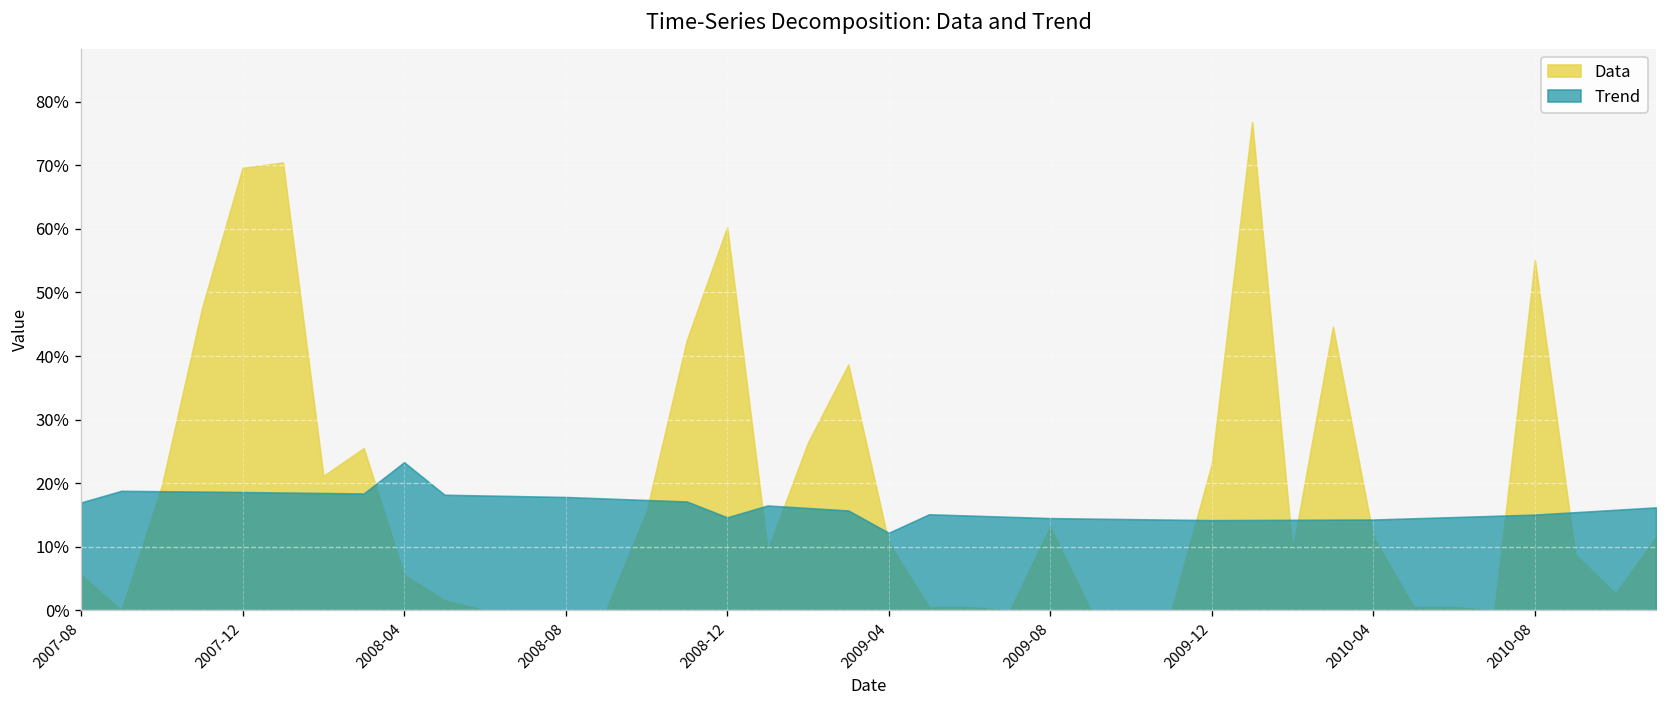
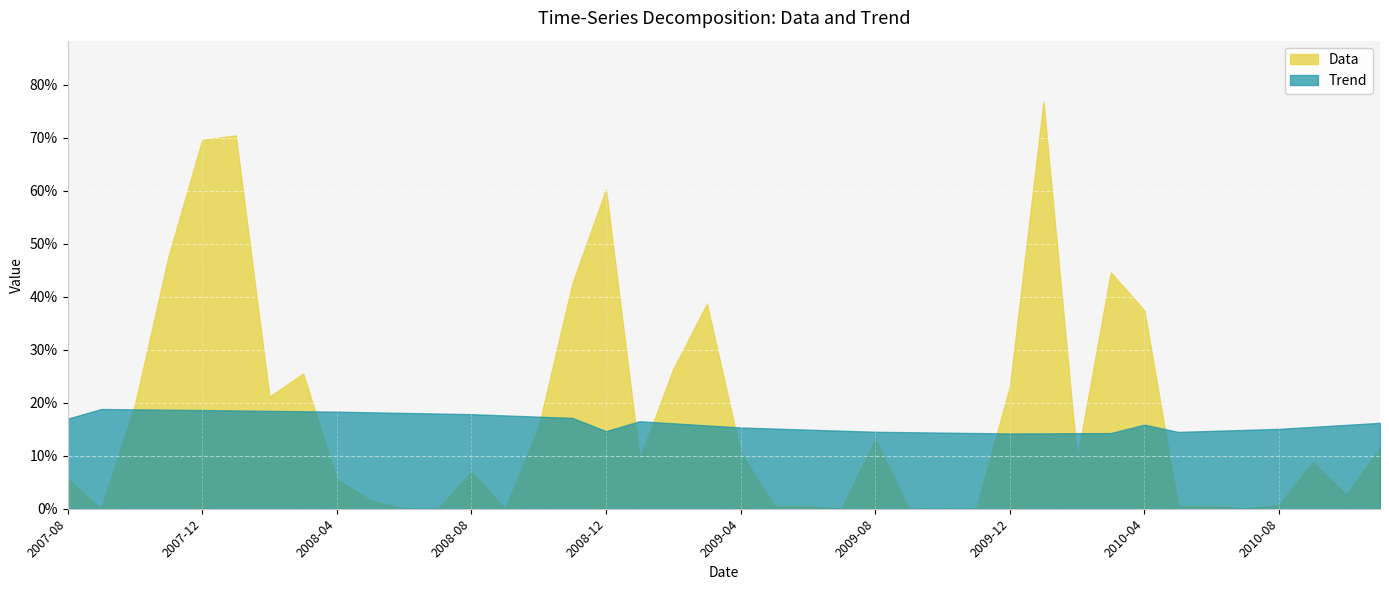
  {
    "Data": {
      "2007-08": "6%",
      "2007-12": "70%",
      "2008-04": "6%",
-     "2008-08": "0%",
+     "2008-08": "7%",
      "2008-12": "60%",
      "2009-04": "11%",
      "2009-08": "13%",
      "2009-12": "23%",
-     "2010-04": "12%",
-     "2010-08": "55%"
+     "2010-04": "37%",
+     "2010-08": "1%"
    },
    "Trend": {
      "2007-08": "17%",
      "2007-12": "19%",
-     "2008-04": "23%",
+     "2008-04": "18%",
      "2008-08": "18%",
      "2008-12": "15%",
-     "2009-04": "12%",
+     "2009-04": "15%",
      "2009-08": "15%",
      "2009-12": "14%",
-     "2010-04": "14%",
+     "2010-04": "16%",
      "2010-08": "15%"
    }
  }
